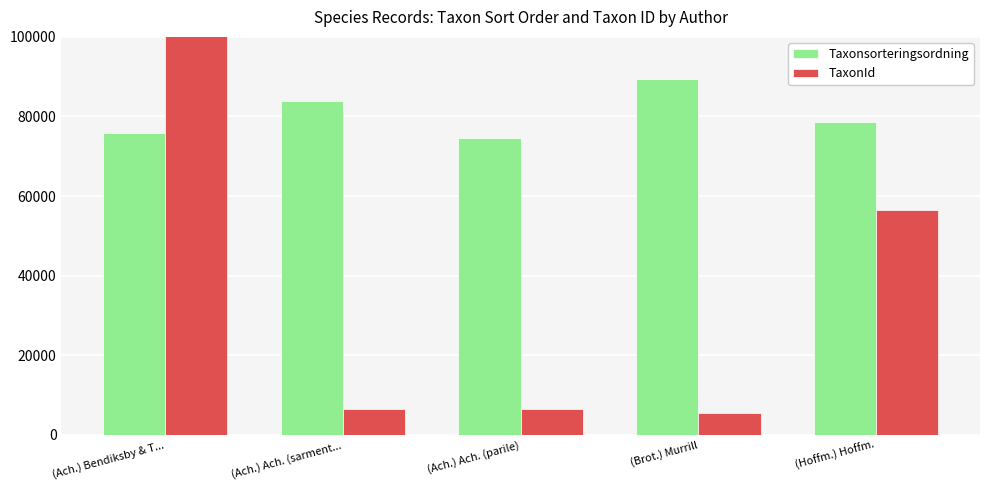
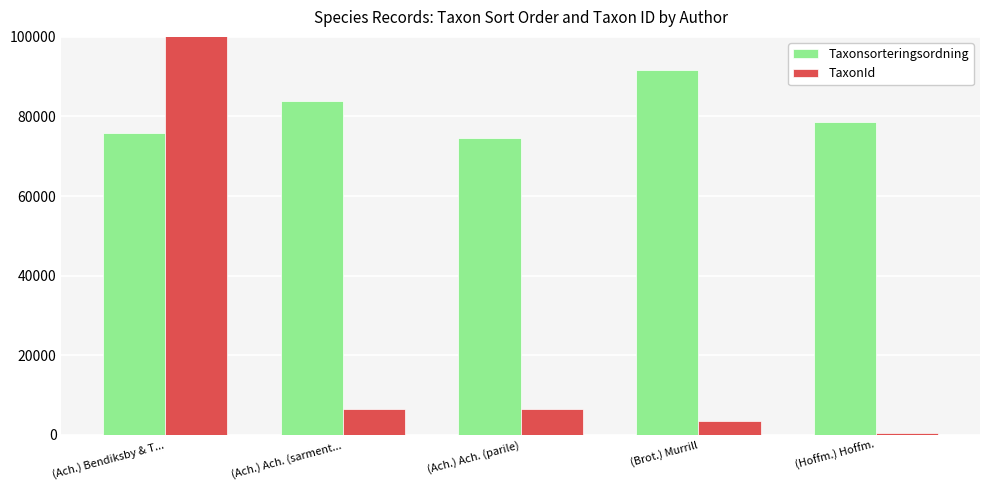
  {
    "Taxonsorteringsordning": {
      "(Ach.) Bendiksby & T...": 76000,
      "(Ach.) Ach. (sarment...": 84000,
      "(Ach.) Ach. (parile)": 75000,
-     "(Brot.) Murrill": 89000,
+     "(Brot.) Murrill": 92000,
      "(Hoffm.) Hoffm.": 79000
    },
    "TaxonId": {
      "(Ach.) Ach. (sarment...": 6000,
      "(Ach.) Ach. (parile)": 6000,
-     "(Brot.) Murrill": 5000,
-     "(Hoffm.) Hoffm.": 57000
+     "(Brot.) Murrill": 3000,
+     "(Hoffm.) Hoffm.": 0
    }
  }
